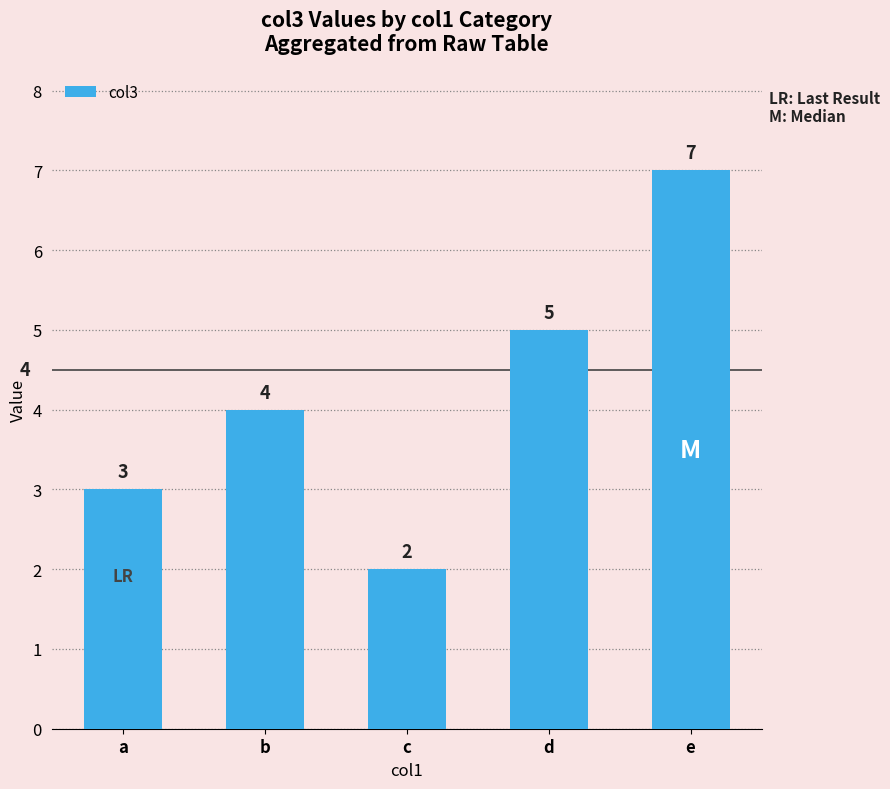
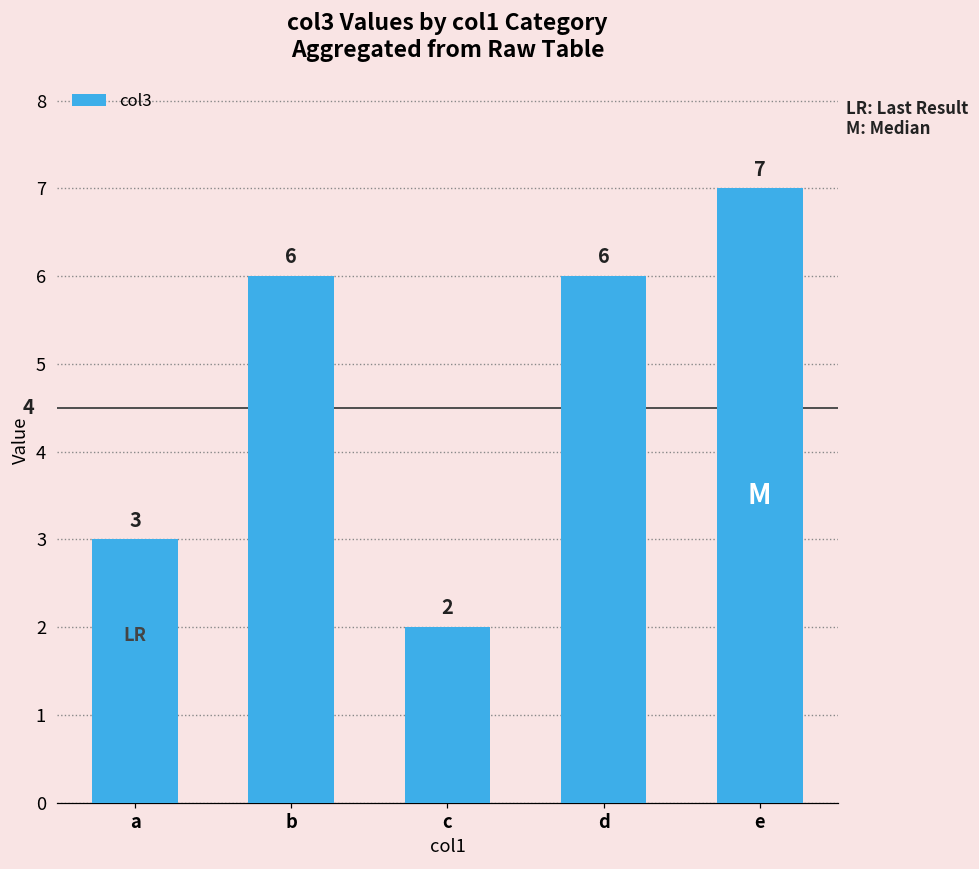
  {
    "a": 3,
-   "b": 4,
+   "b": 6,
    "c": 2,
-   "d": 5,
+   "d": 6,
    "e": 7
  }
